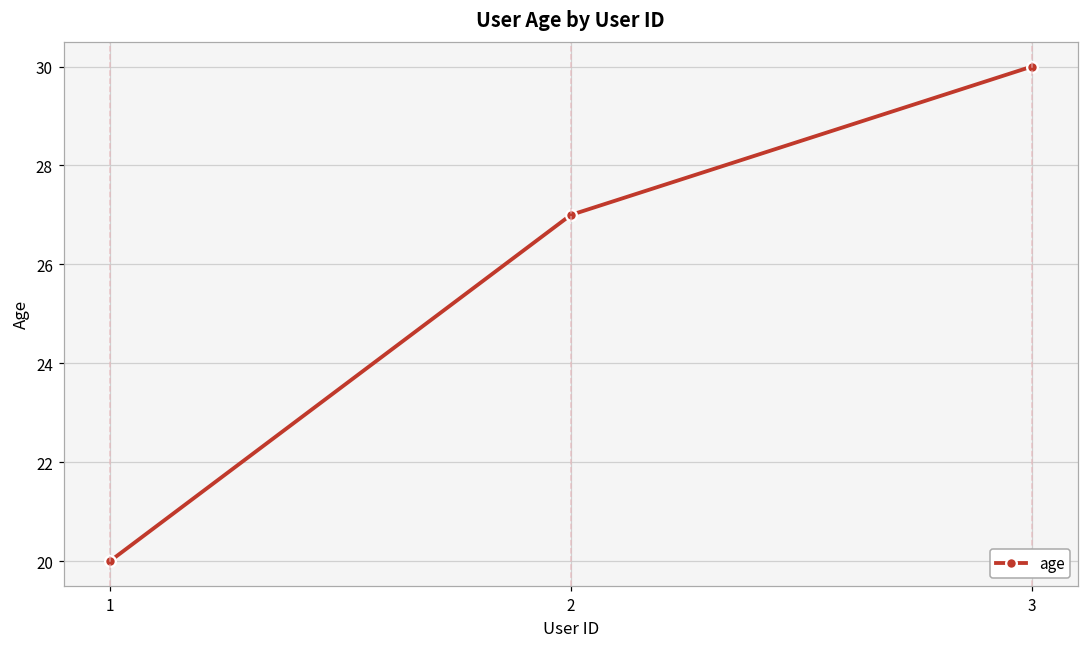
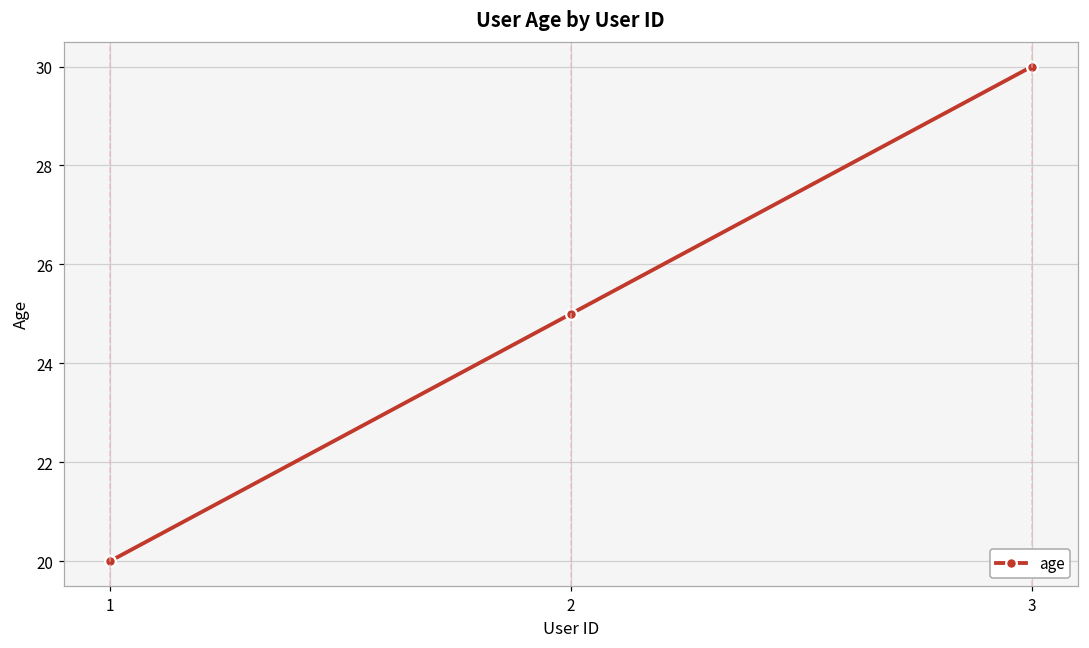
  {
    "1": 20,
-   "2": 27,
+   "2": 25,
    "3": 30
  }
